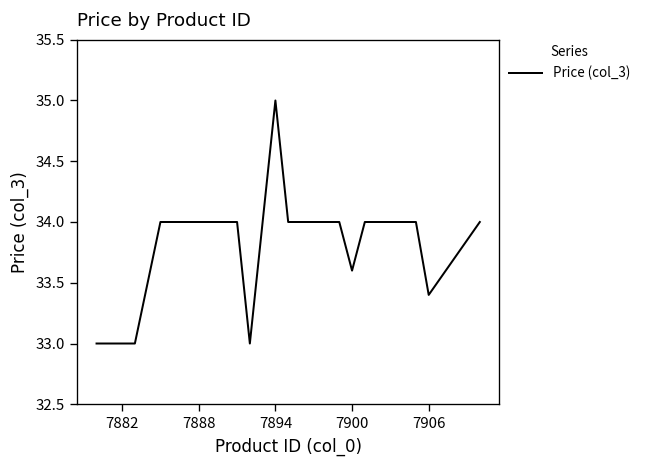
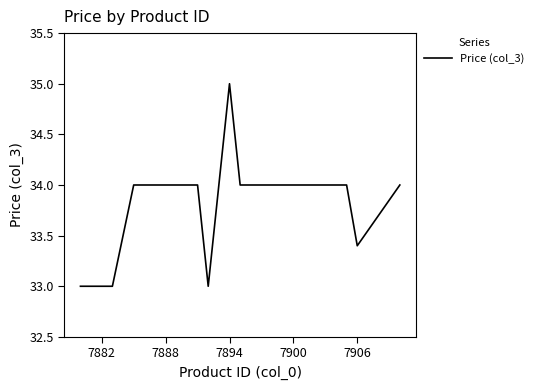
  {
    "7882": 33.0,
    "7894": 35.0,
-   "7900": 33.6,
+   "7900": 34.0,
    "7906": 33.4
  }
